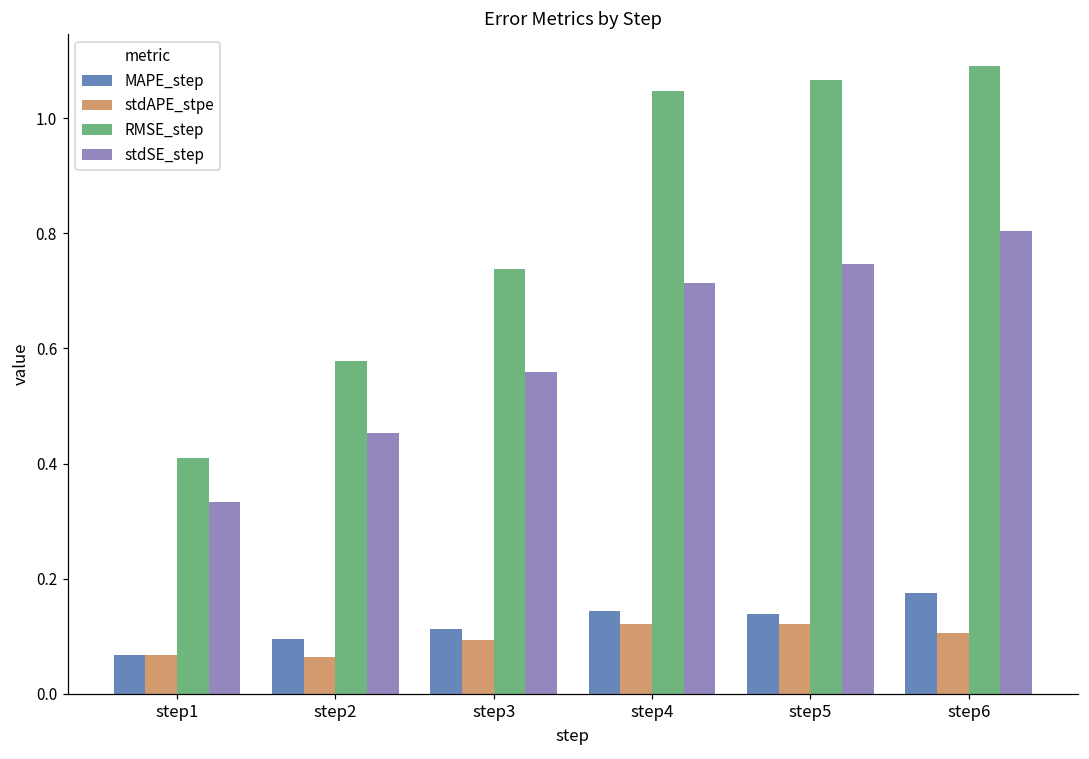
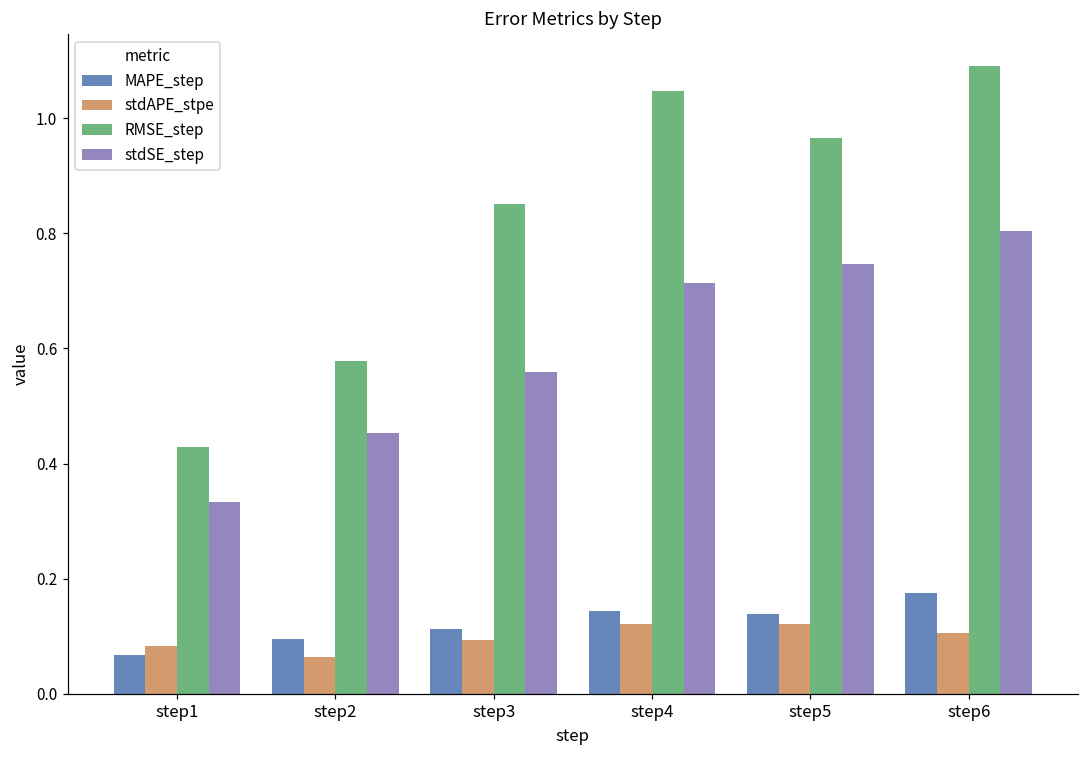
  {
    "stdAPE_stpe": {
-     "step1": 0.07,
+     "step1": 0.08,
      "step2": 0.06,
      "step3": 0.09,
      "step4": 0.12,
      "step5": 0.12,
      "step6": 0.11
    },
    "RMSE_step": {
-     "step1": 0.41,
+     "step1": 0.43,
      "step2": 0.58,
-     "step3": 0.74,
+     "step3": 0.85,
      "step4": 1.05,
-     "step5": 1.07,
+     "step5": 0.97,
      "step6": 1.09
    }
  }
